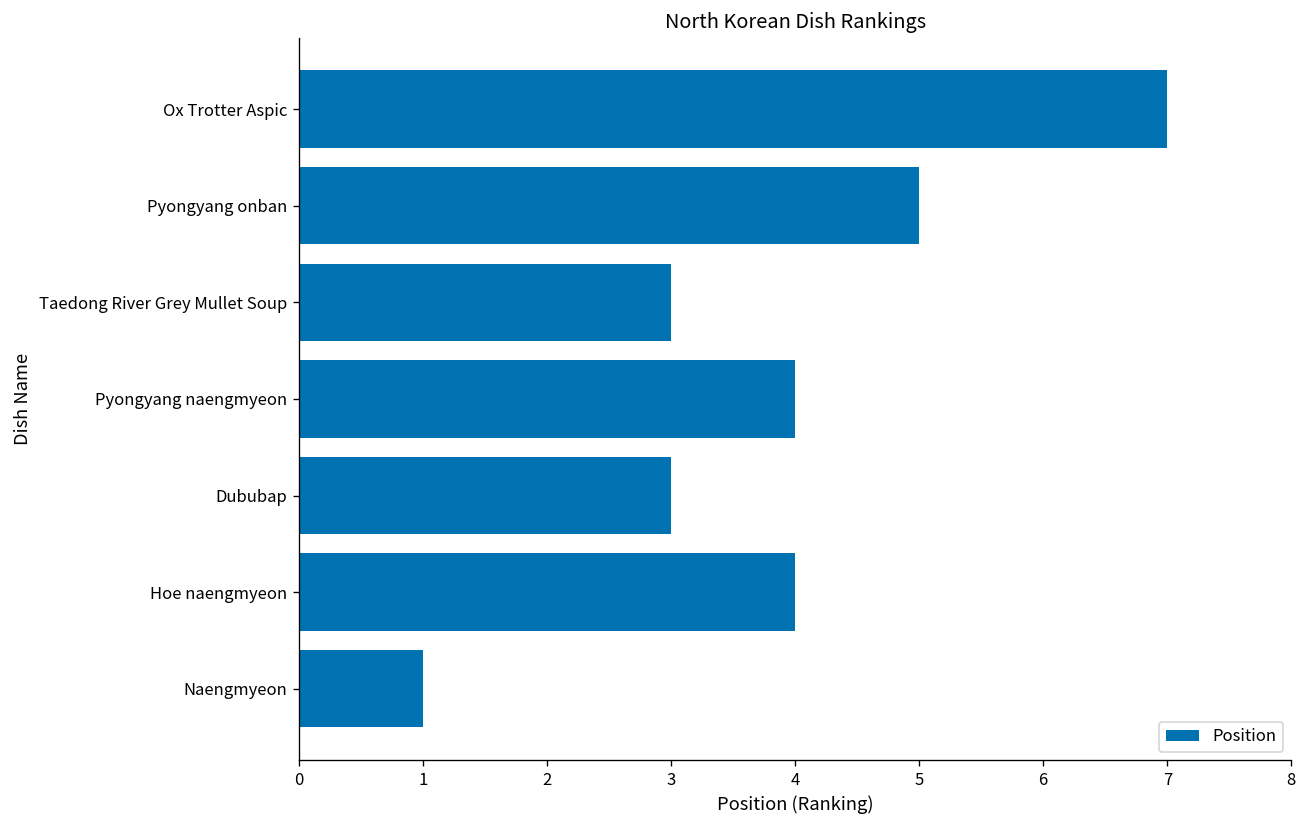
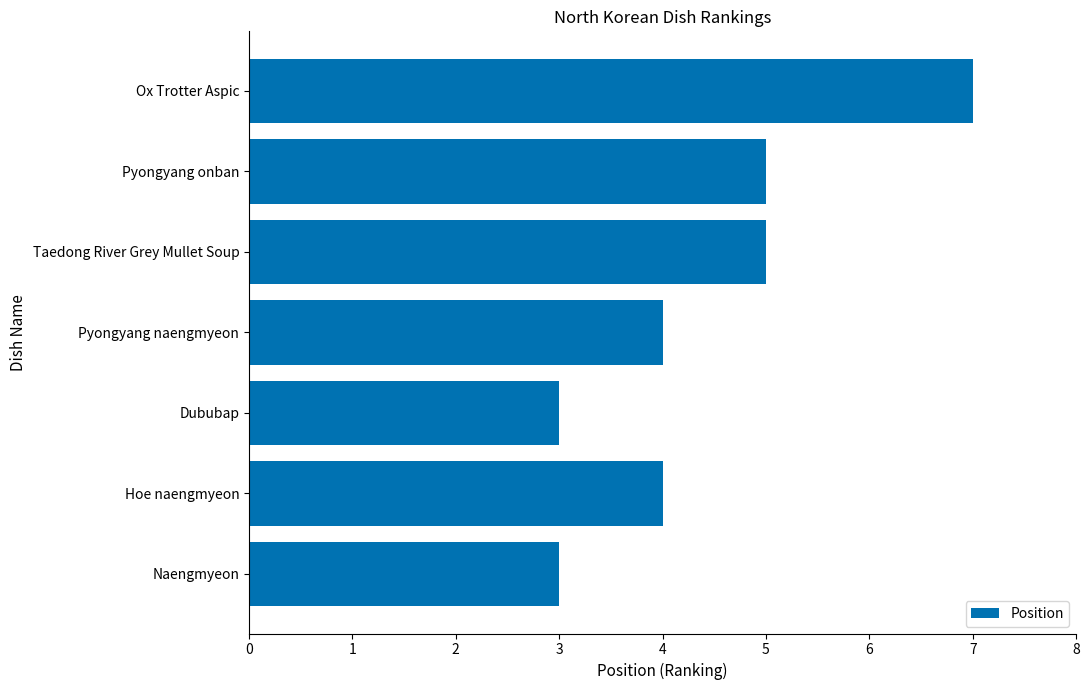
  {
    "Ox Trotter Aspic": 7,
    "Pyongyang onban": 5,
-   "Taedong River Grey Mullet Soup": 3,
+   "Taedong River Grey Mullet Soup": 5,
    "Pyongyang naengmyeon": 4,
    "Dububap": 3,
    "Hoe naengmyeon": 4,
-   "Naengmyeon": 1
+   "Naengmyeon": 3
  }
